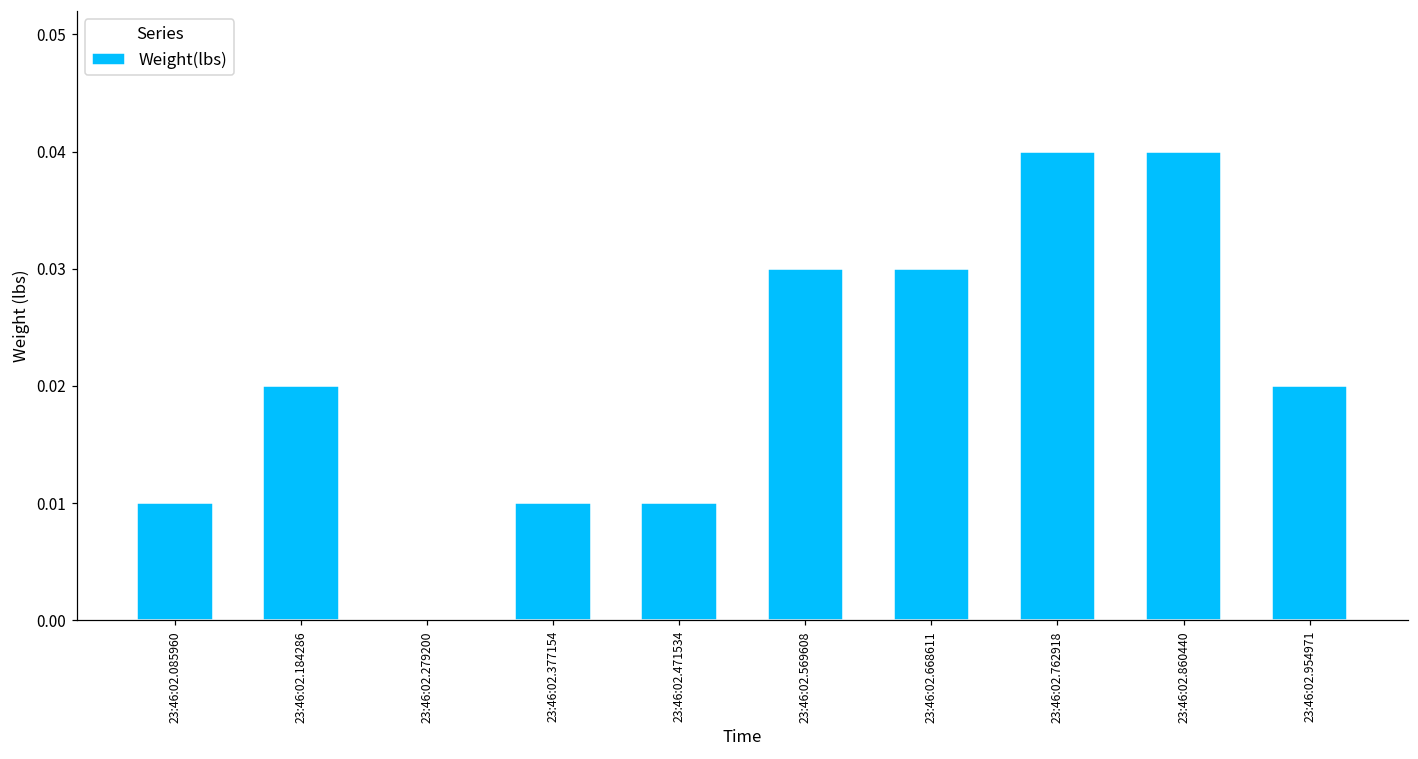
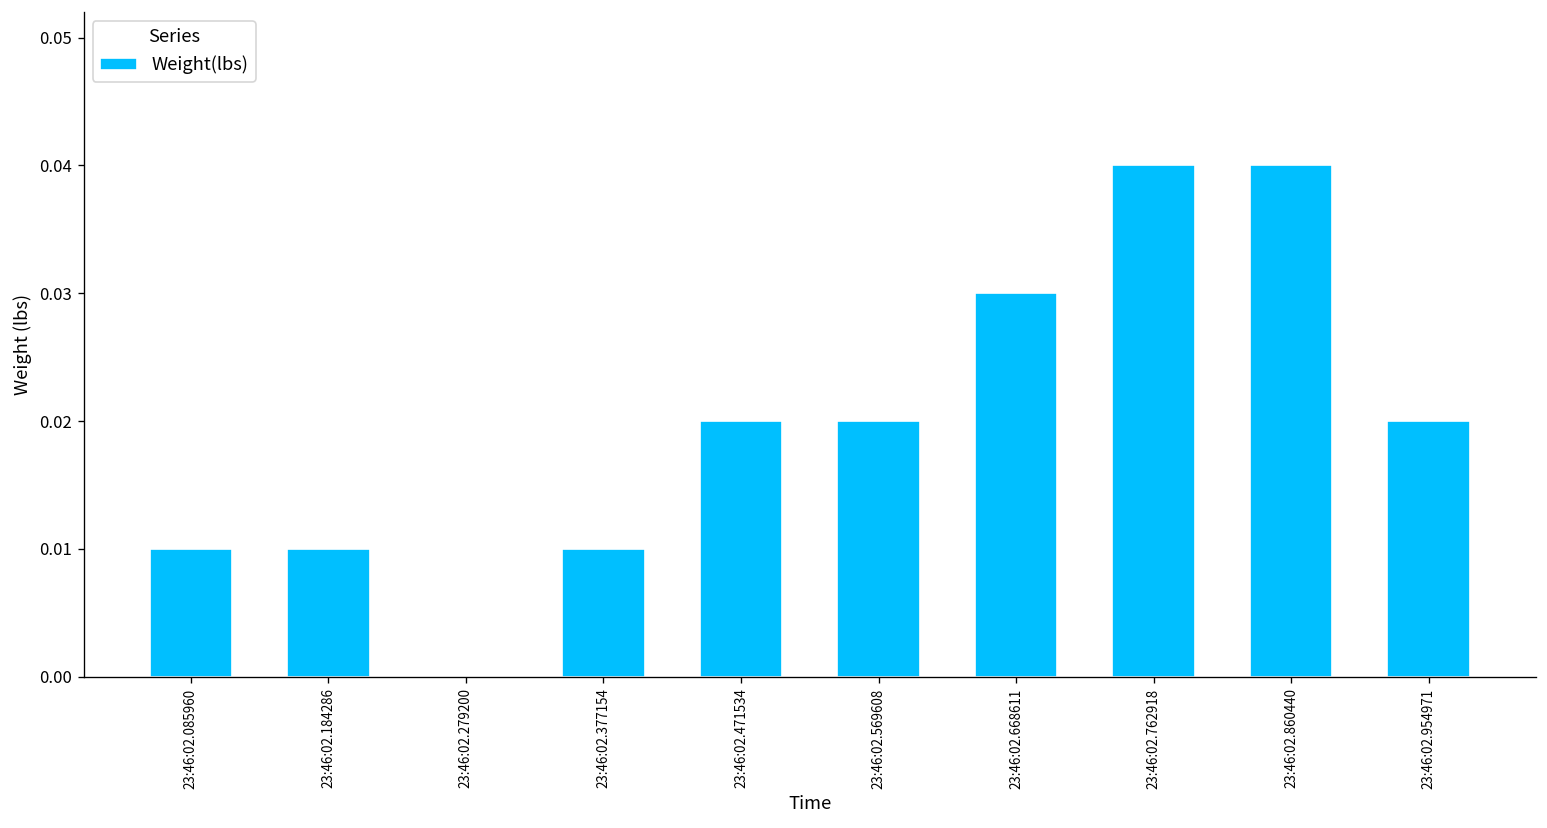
  {
    "23:46:02.085960": 0.01,
-   "23:46:02.184286": 0.02,
+   "23:46:02.184286": 0.01,
    "23:46:02.279200": 0.00,
    "23:46:02.377154": 0.01,
-   "23:46:02.471534": 0.01,
-   "23:46:02.569608": 0.03,
+   "23:46:02.471534": 0.02,
+   "23:46:02.569608": 0.02,
    "23:46:02.668611": 0.03,
    "23:46:02.762918": 0.04,
    "23:46:02.860440": 0.04,
    "23:46:02.954971": 0.02
  }
